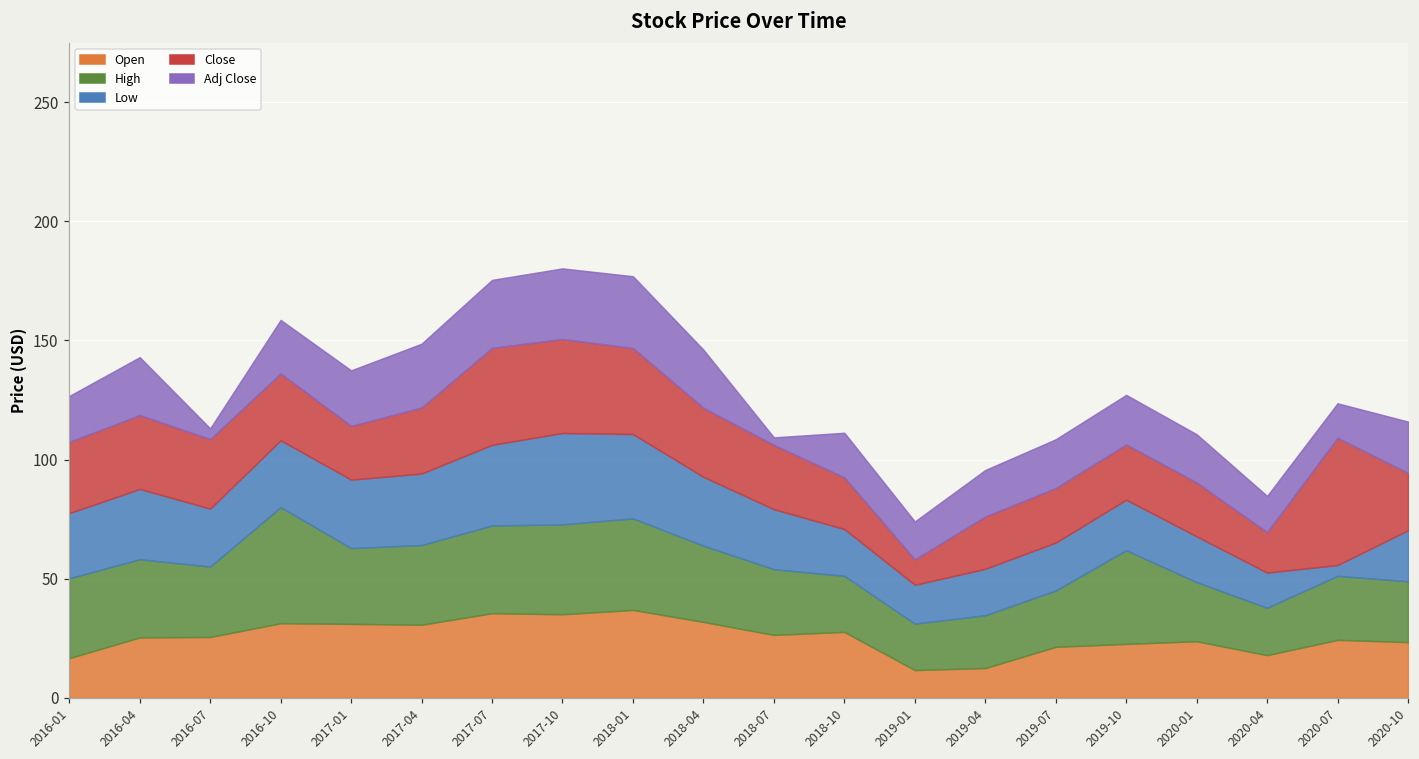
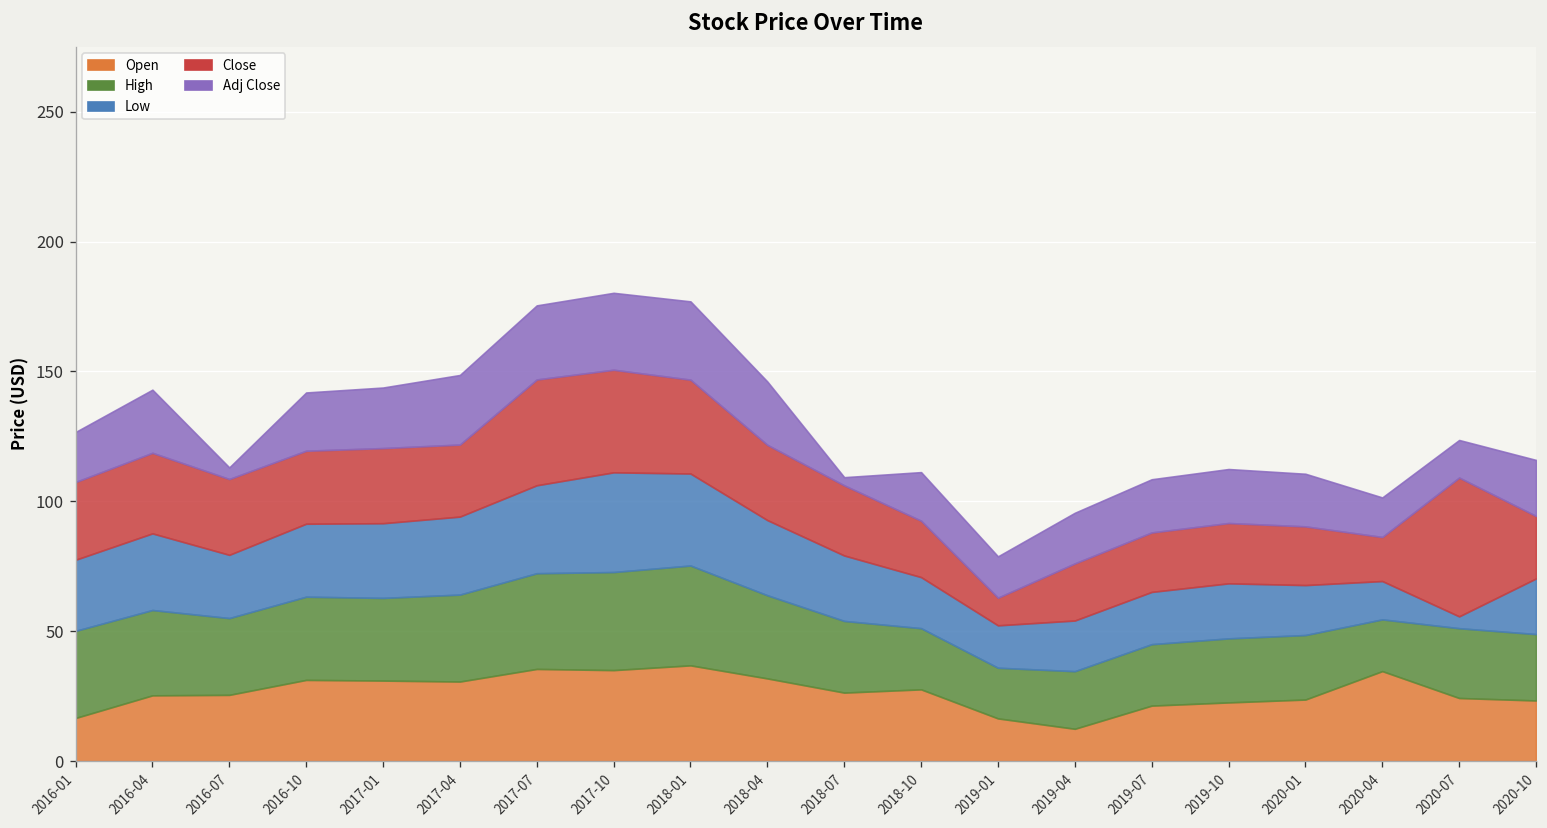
  {
    "Open": {
      "2016-01": 17,
      "2016-04": 25,
      "2016-07": 25,
      "2016-10": 31,
      "2017-01": 31,
      "2017-04": 31,
      "2017-07": 35,
      "2017-10": 35,
      "2018-01": 37,
      "2018-04": 32,
      "2018-07": 26,
      "2018-10": 28,
-     "2019-01": 12,
+     "2019-01": 16,
      "2019-04": 12,
      "2019-07": 21,
      "2019-10": 23,
      "2020-01": 24,
-     "2020-04": 18,
+     "2020-04": 35,
      "2020-07": 24,
      "2020-10": 23
    },
    "High": {
      "2016-01": 34,
      "2016-04": 33,
      "2016-07": 30,
-     "2016-10": 49,
+     "2016-10": 32,
      "2017-01": 32,
      "2017-04": 33,
      "2017-07": 37,
      "2017-10": 38,
      "2018-01": 38,
      "2018-04": 32,
      "2018-07": 28,
      "2018-10": 24,
      "2019-01": 20,
      "2019-04": 22,
      "2019-07": 24,
-     "2019-10": 39,
+     "2019-10": 25,
      "2020-01": 25,
      "2020-04": 20,
      "2020-07": 27,
      "2020-10": 26
    },
    "Low": {
      "2016-01": 27,
      "2016-04": 30,
      "2016-07": 24,
      "2016-10": 28,
      "2017-01": 29,
      "2017-04": 30,
      "2017-07": 34,
      "2017-10": 38,
      "2018-01": 35,
      "2018-04": 29,
      "2018-07": 25,
      "2018-10": 20,
      "2019-01": 16,
      "2019-04": 20,
      "2019-07": 20,
      "2019-10": 21,
      "2020-01": 19,
      "2020-04": 15,
      "2020-07": 5,
      "2020-10": 21
    },
    "Close": {
      "2016-01": 30,
      "2016-04": 31,
      "2016-07": 29,
      "2016-10": 28,
-     "2017-01": 23,
+     "2017-01": 29,
      "2017-04": 28,
      "2017-07": 41,
      "2017-10": 39,
      "2018-01": 36,
      "2018-04": 29,
      "2018-07": 27,
      "2018-10": 22,
      "2019-01": 11,
      "2019-04": 22,
      "2019-07": 23,
      "2019-10": 23,
      "2020-01": 23,
      "2020-04": 17,
      "2020-07": 53,
      "2020-10": 24
    },
    "Adj Close": {
      "2016-01": 19,
      "2016-04": 24,
      "2016-07": 4,
      "2016-10": 22,
      "2017-01": 23,
      "2017-04": 27,
      "2017-07": 29,
      "2017-10": 30,
      "2018-01": 30,
      "2018-04": 24,
      "2018-07": 3,
      "2018-10": 19,
      "2019-01": 16,
      "2019-04": 20,
      "2019-07": 20,
      "2019-10": 21,
      "2020-01": 20,
      "2020-04": 15,
      "2020-07": 14,
      "2020-10": 22
    }
  }
